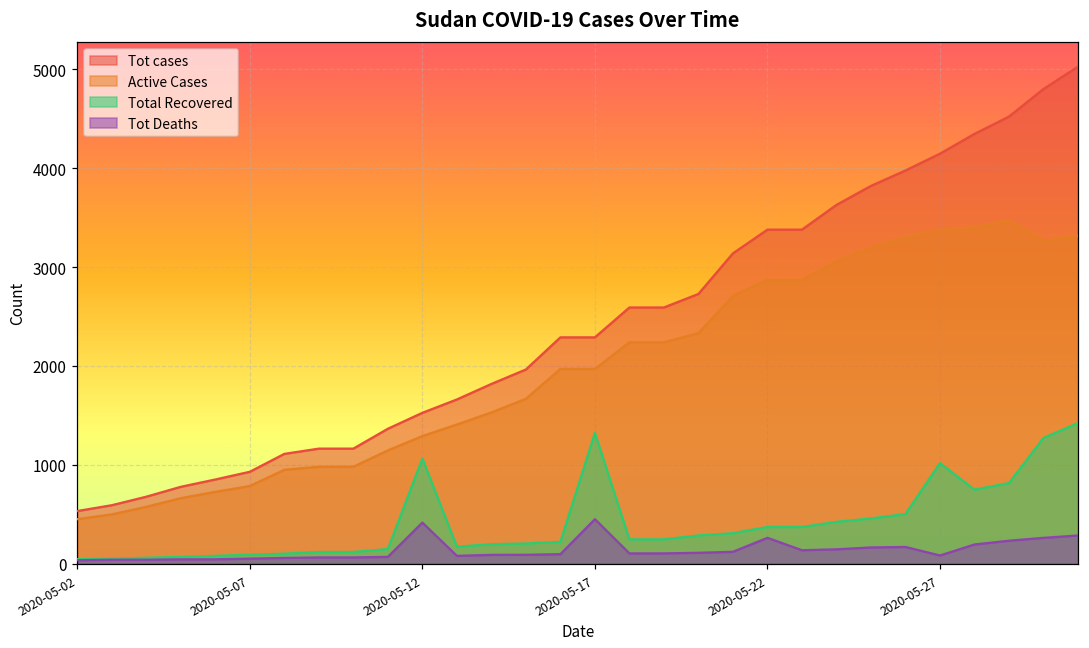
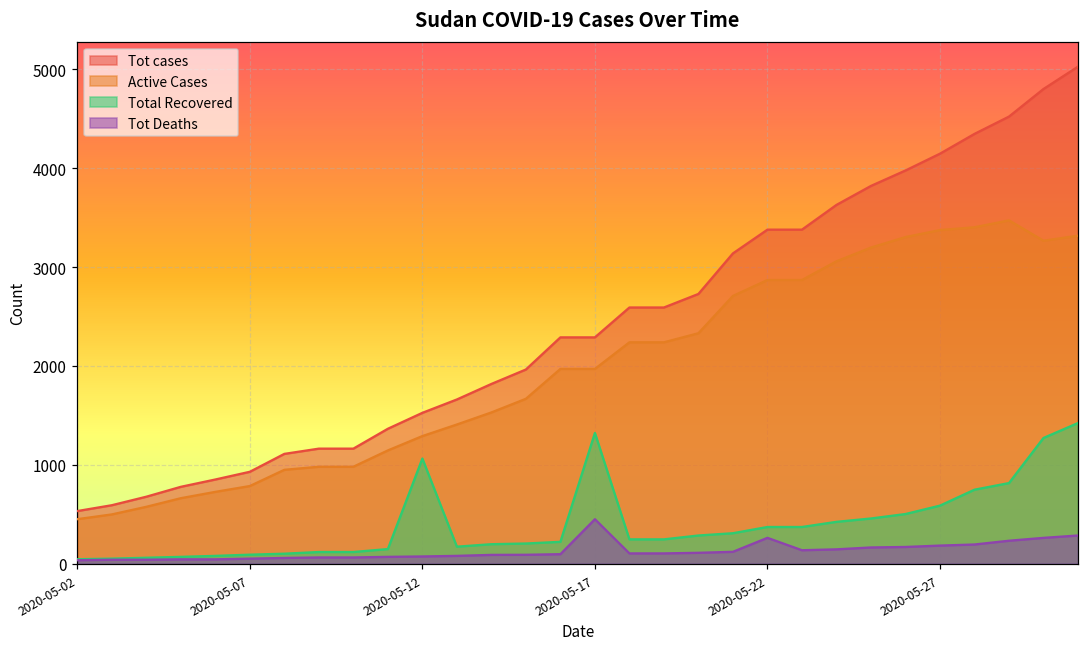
  {
    "Total Recovered": {
      "2020-05-07": 100,
      "2020-05-12": 1100,
      "2020-05-17": 1300,
      "2020-05-22": 400,
-     "2020-05-27": 1000
+     "2020-05-27": 600
    },
    "Tot Deaths": {
      "2020-05-07": 100,
-     "2020-05-12": 400,
+     "2020-05-12": 100,
      "2020-05-17": 500,
      "2020-05-22": 300,
-     "2020-05-27": 100
+     "2020-05-27": 200
    }
  }
